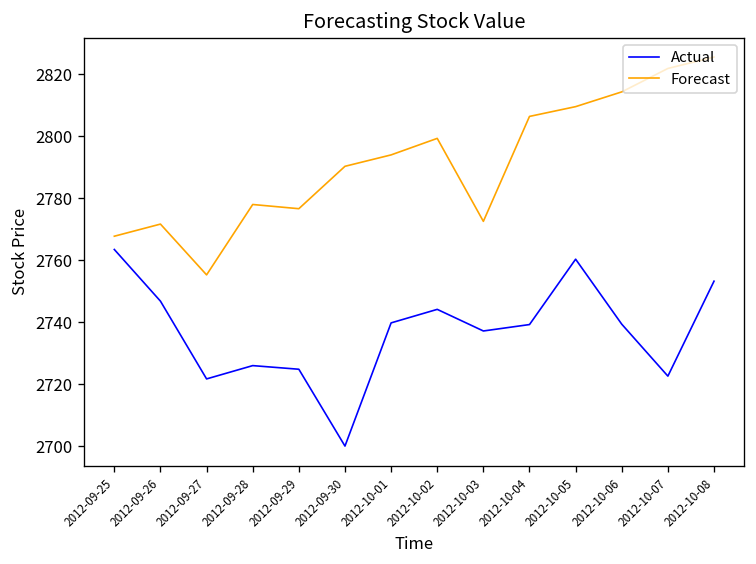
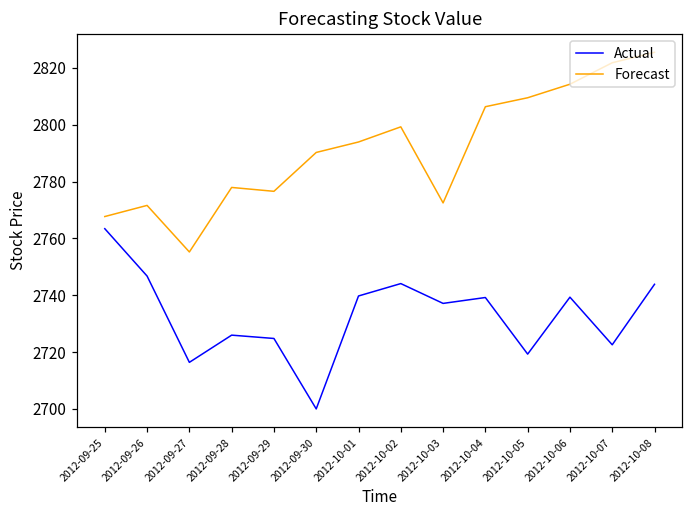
  {
    "Actual": {
      "2012-09-25": 2763,
      "2012-09-26": 2747,
-     "2012-09-27": 2722,
+     "2012-09-27": 2716,
      "2012-09-28": 2726,
      "2012-09-29": 2725,
      "2012-09-30": 2700,
      "2012-10-01": 2740,
      "2012-10-02": 2744,
      "2012-10-03": 2737,
      "2012-10-04": 2739,
-     "2012-10-05": 2760,
+     "2012-10-05": 2719,
      "2012-10-06": 2739,
      "2012-10-07": 2723,
-     "2012-10-08": 2753
+     "2012-10-08": 2744
    },
    "Forecast": {
      "2012-09-25": 2768,
      "2012-09-26": 2772,
      "2012-09-27": 2755,
      "2012-09-28": 2778,
      "2012-09-29": 2777,
      "2012-09-30": 2790,
      "2012-10-01": 2794,
      "2012-10-02": 2799,
      "2012-10-03": 2772,
      "2012-10-04": 2806,
      "2012-10-05": 2809,
      "2012-10-06": 2814
    }
  }
